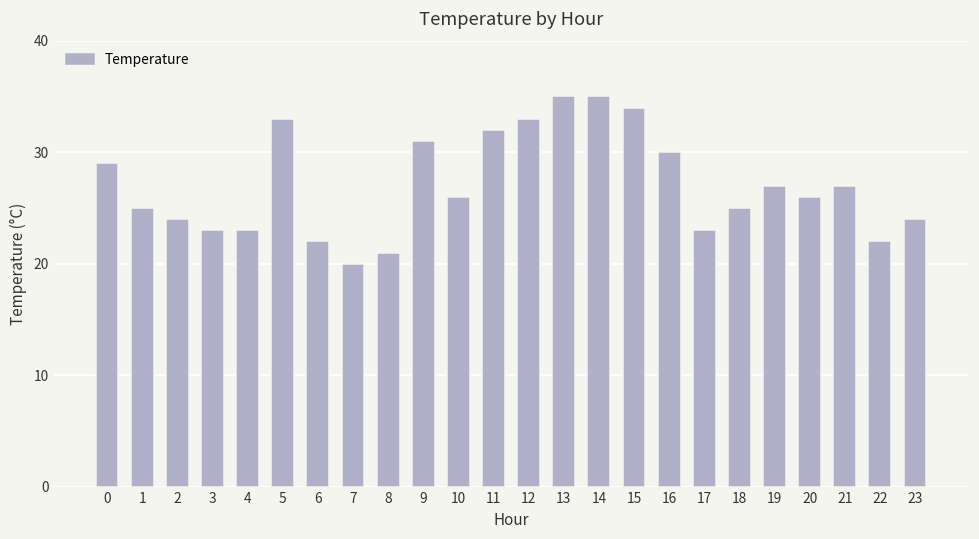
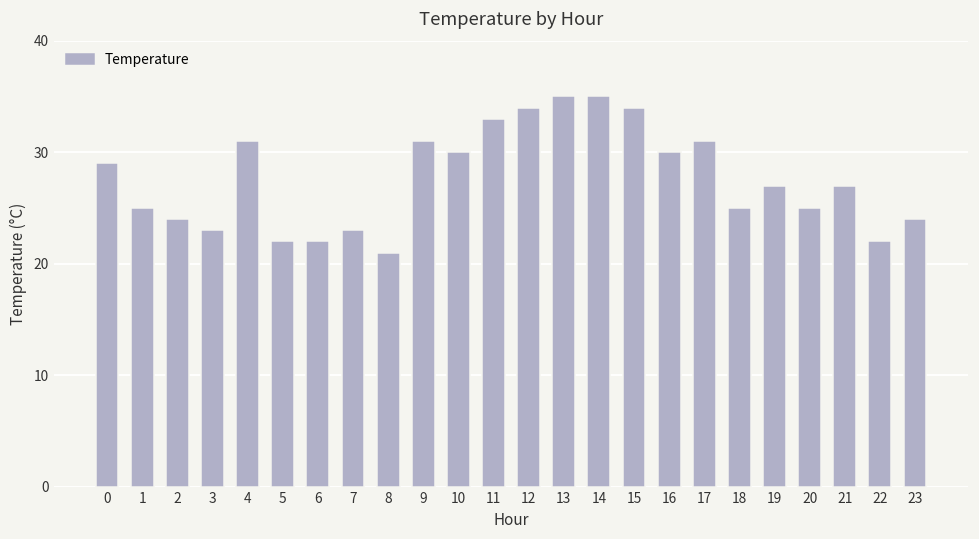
  {
    "0": 29,
    "1": 25,
    "2": 24,
    "3": 23,
-   "4": 23,
-   "5": 33,
+   "4": 31,
+   "5": 22,
    "6": 22,
-   "7": 20,
+   "7": 23,
    "8": 21,
    "9": 31,
-   "10": 26,
-   "11": 32,
-   "12": 33,
+   "10": 30,
+   "11": 33,
+   "12": 34,
    "13": 35,
    "14": 35,
    "15": 34,
    "16": 30,
-   "17": 23,
+   "17": 31,
    "18": 25,
    "19": 27,
-   "20": 26,
+   "20": 25,
    "21": 27,
    "22": 22,
    "23": 24
  }
